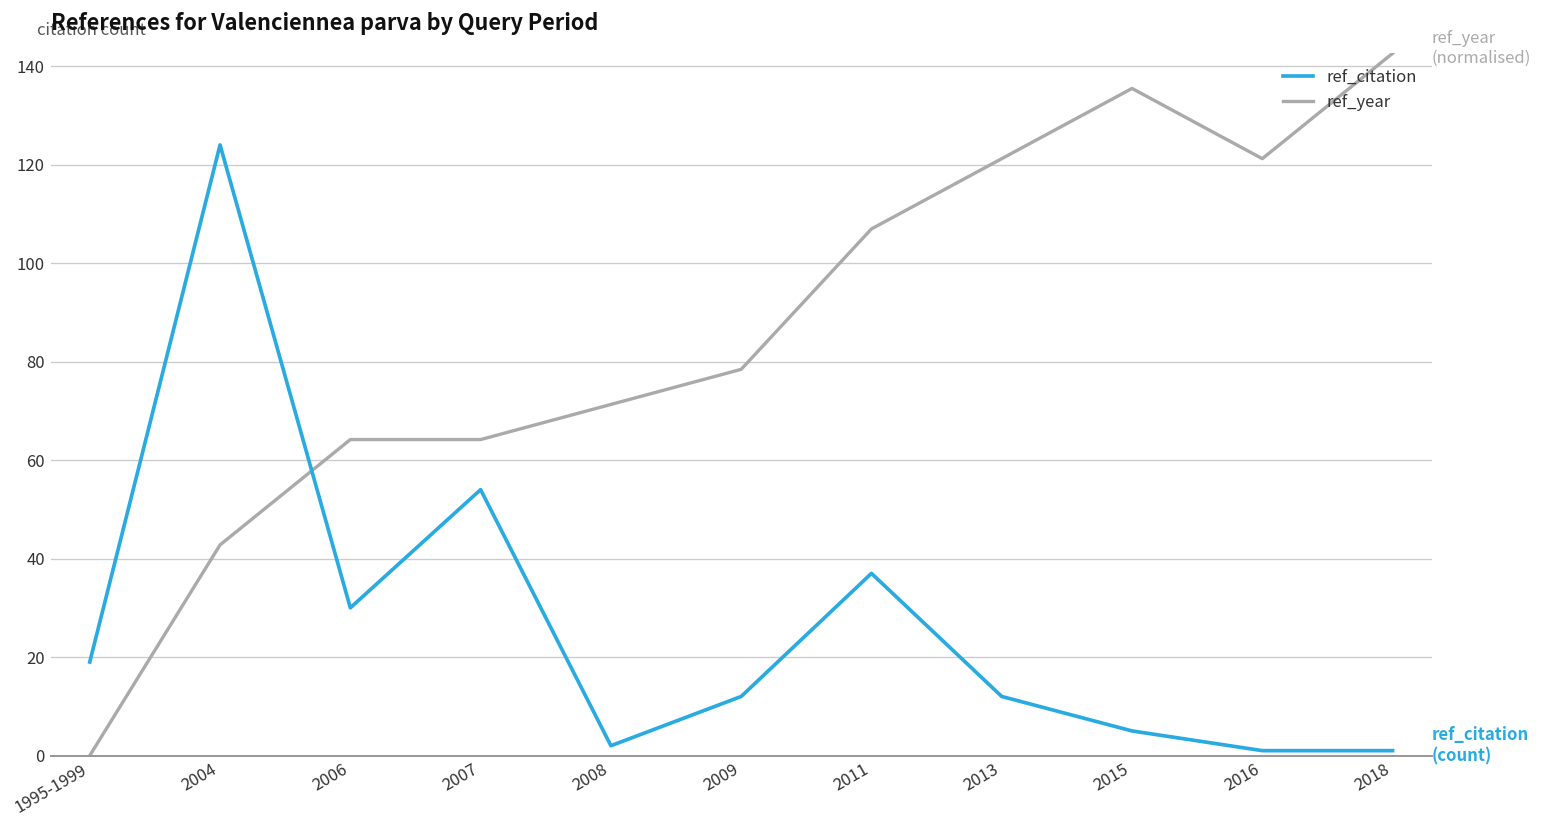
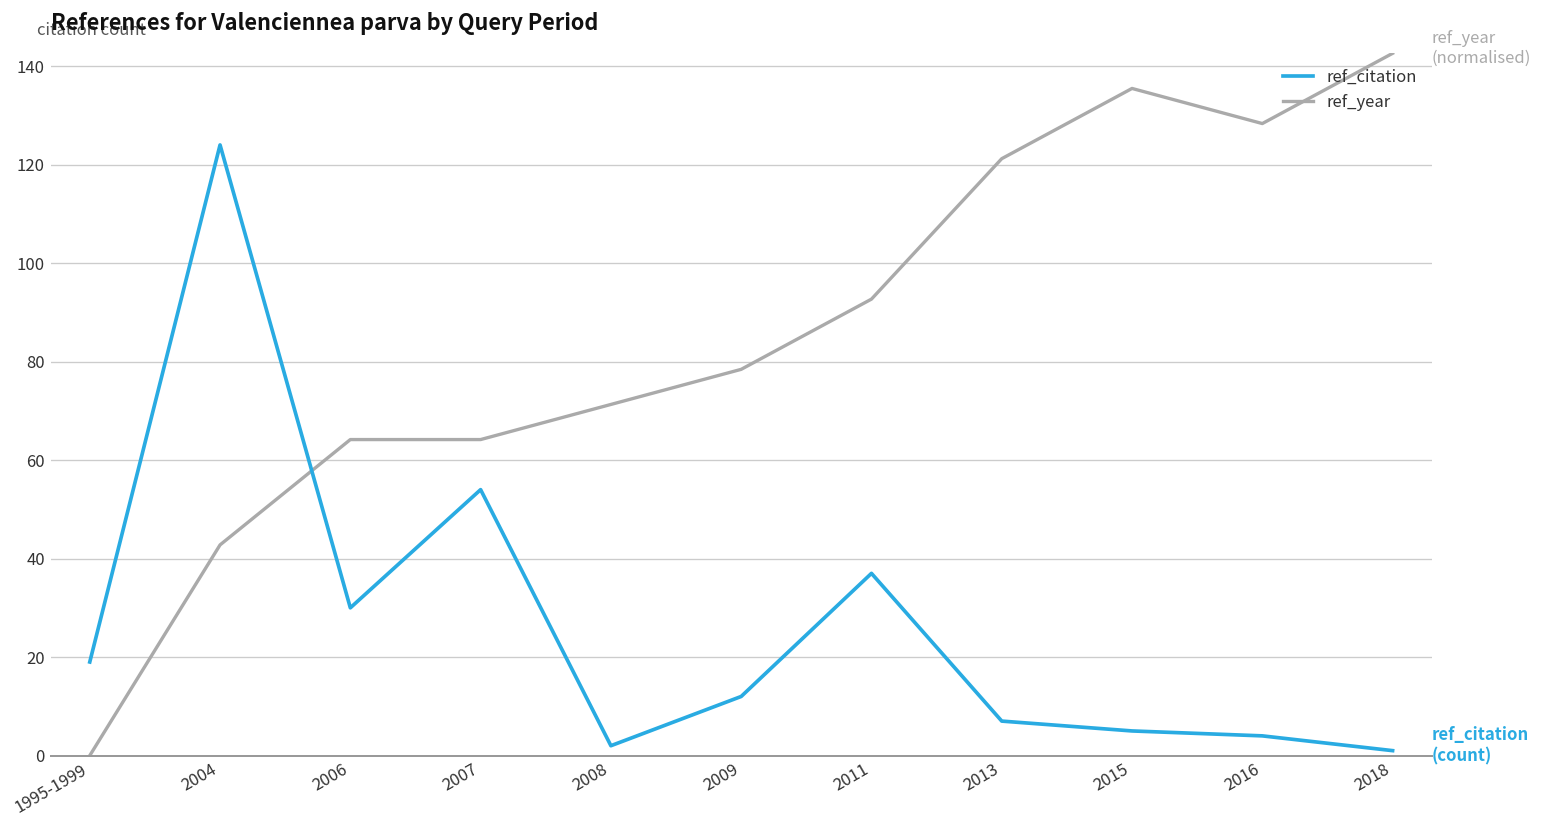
  {
    "ref_citation": {
      "1995-1999": 19,
      "2004": 124,
      "2006": 30,
      "2007": 54,
      "2008": 2,
      "2009": 12,
      "2011": 37,
-     "2013": 12,
+     "2013": 7,
      "2015": 5,
-     "2016": 1,
+     "2016": 4,
      "2018": 1
    },
    "ref_year": {
      "1995-1999": 0,
      "2004": 43,
      "2006": 64,
      "2007": 64,
      "2008": 71,
      "2009": 78,
-     "2011": 107,
+     "2011": 93,
      "2013": 121,
      "2015": 135,
-     "2016": 121,
+     "2016": 128,
      "2018": 143
    }
  }
